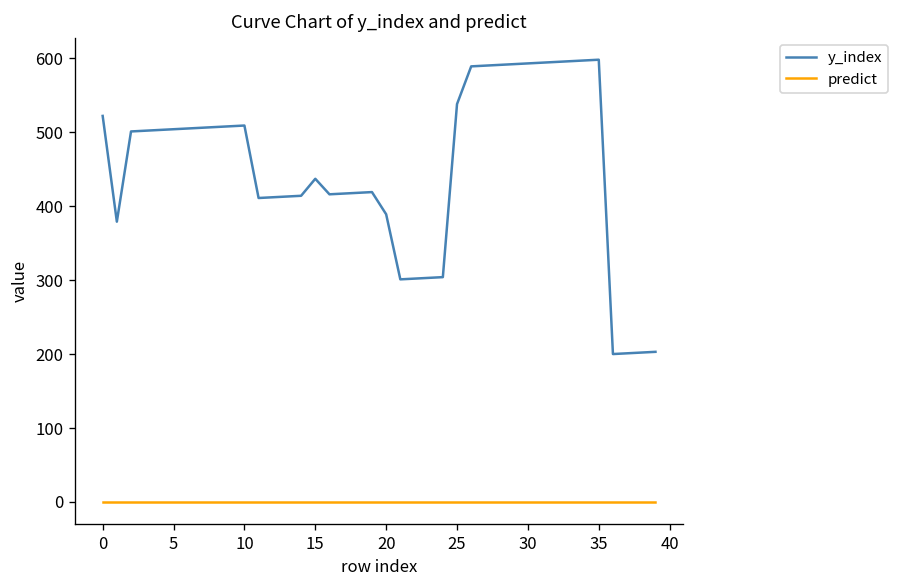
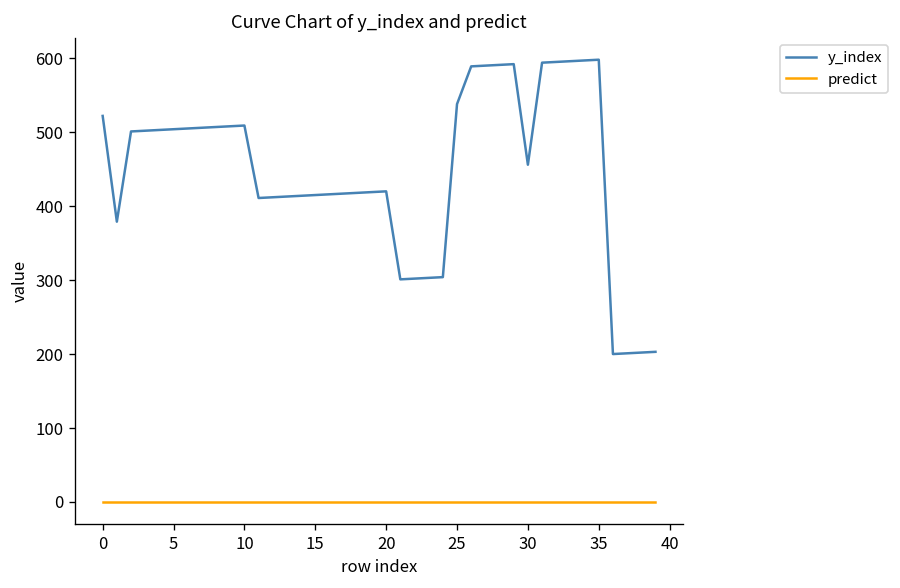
  {
    "y_index": {
      "0": 520,
      "5": 500,
      "10": 510,
-     "15": 440,
-     "20": 390,
+     "15": 420,
+     "20": 420,
      "25": 540,
-     "30": 590,
+     "30": 460,
      "35": 600
    },
    "predict": {
      "0": 0,
      "5": 0,
      "10": 0,
      "15": 0,
      "20": 0,
      "25": 0,
      "30": 0,
      "35": 0
    }
  }
